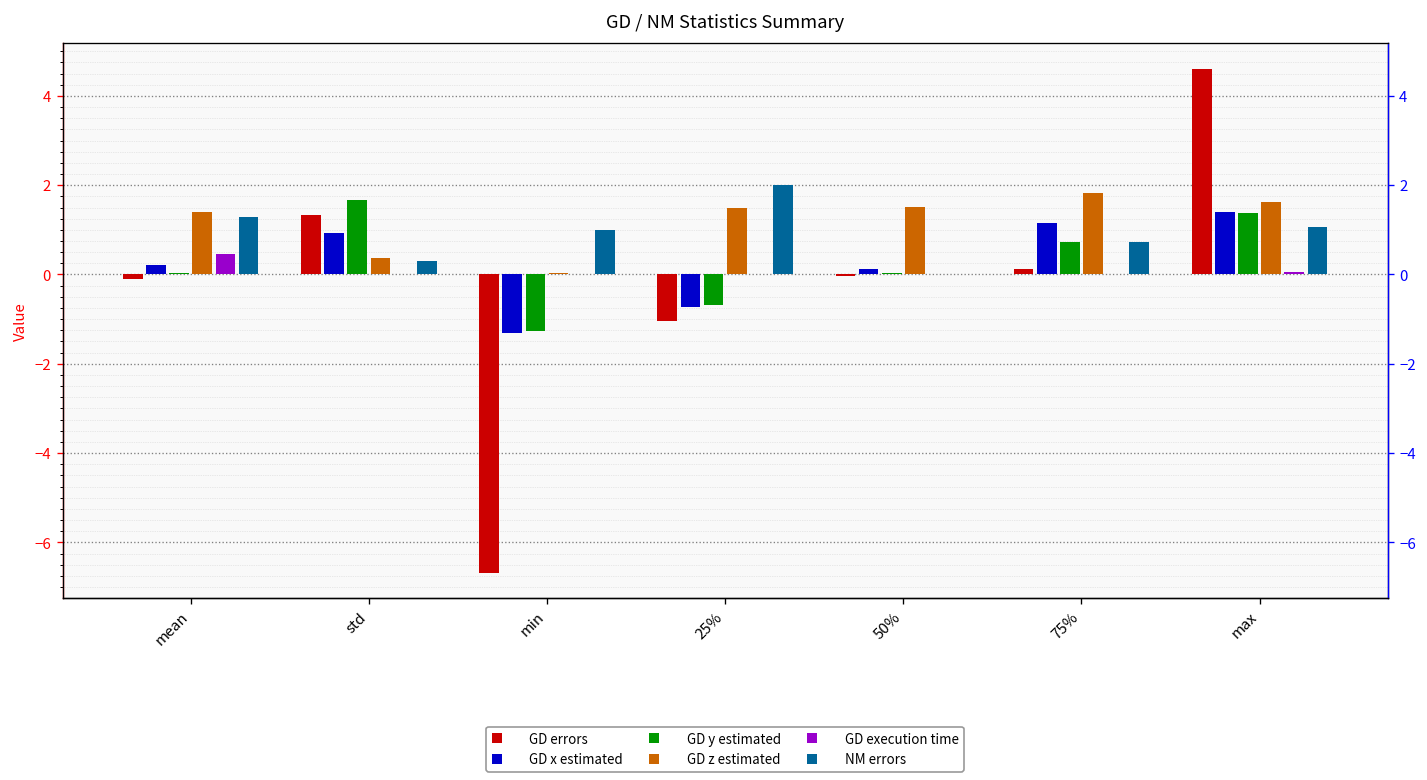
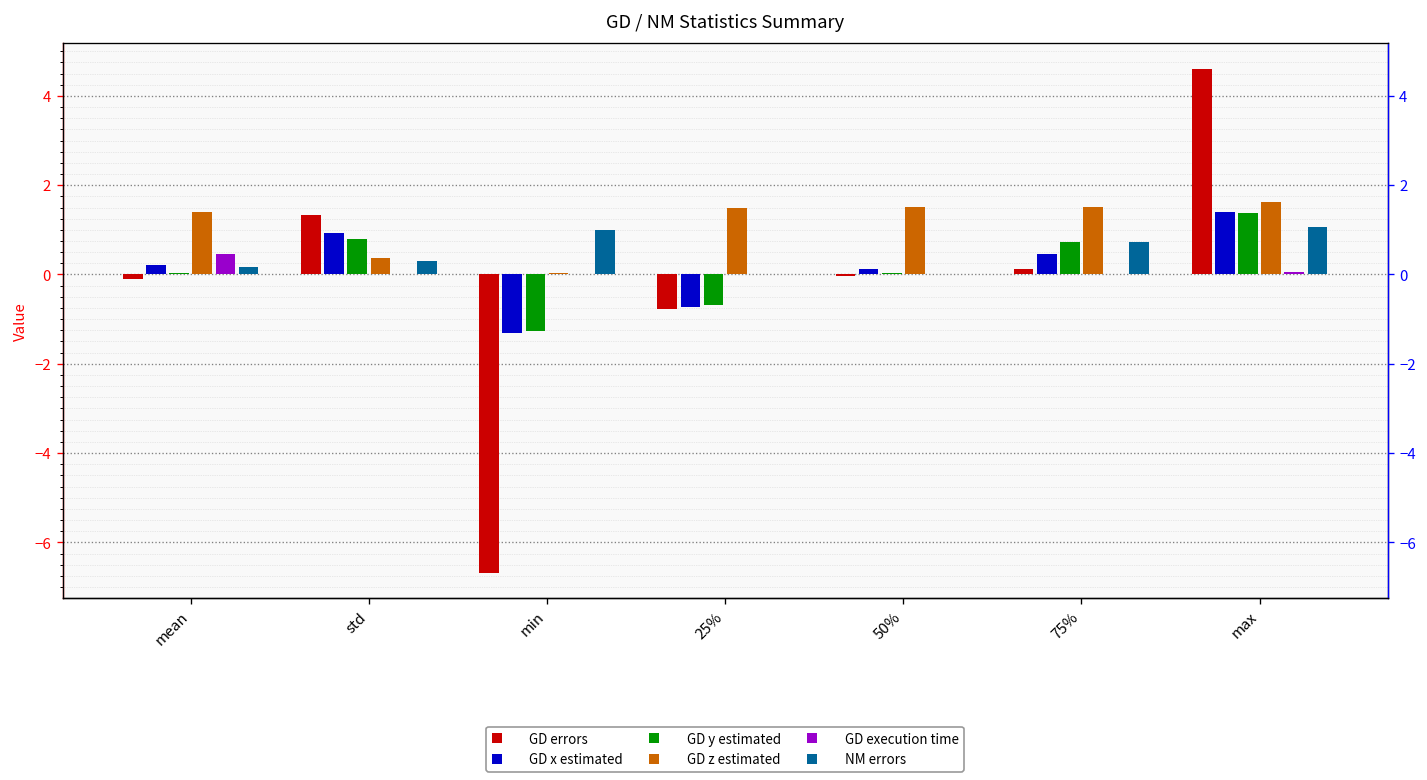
  {
    "GD errors": {
      "mean": -0.1,
      "std": 1.3,
      "min": -6.7,
-     "25%": -1.0,
+     "25%": -0.8,
      "75%": 0.1,
      "max": 4.6
    },
    "GD x estimated": {
      "mean": 0.2,
      "std": 0.9,
      "min": -1.3,
      "25%": -0.7,
      "50%": 0.1,
-     "75%": 1.2,
+     "75%": 0.5,
      "max": 1.4
    },
    "GD y estimated": {
-     "std": 1.7,
+     "std": 0.8,
      "min": -1.3,
      "25%": -0.7,
      "75%": 0.7,
      "max": 1.4
    },
    "GD z estimated": {
      "mean": 1.4,
      "std": 0.4,
      "25%": 1.5,
      "50%": 1.5,
-     "75%": 1.8,
+     "75%": 1.5,
      "max": 1.6
    },
    "GD execution time": {
      "mean": 0.5
    },
    "NM errors": {
-     "mean": 1.3,
+     "mean": 0.2,
      "std": 0.3,
      "min": 1.0,
-     "25%": 2,
+     "25%": 0,
      "75%": 0.7,
      "max": 1.1
    }
  }
